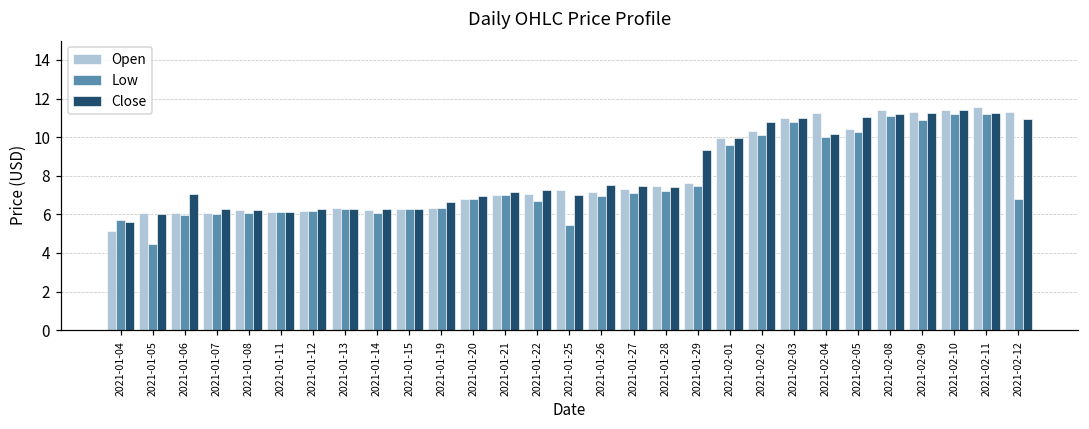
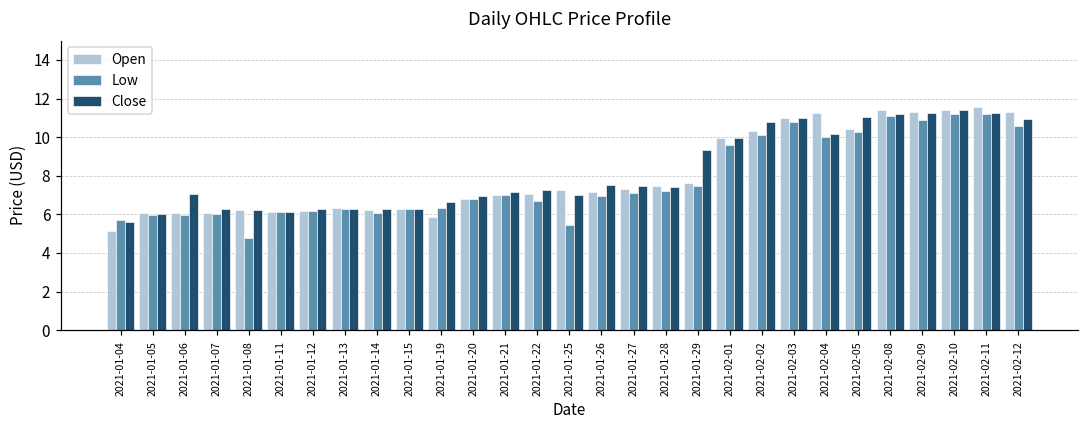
  {
    "Open": {
      "2021-01-04": 5.1,
      "2021-01-05": 6.1,
      "2021-01-06": 6.1,
      "2021-01-07": 6.1,
      "2021-01-08": 6.3,
      "2021-01-11": 6.1,
      "2021-01-12": 6.2,
      "2021-01-13": 6.4,
      "2021-01-14": 6.2,
      "2021-01-15": 6.3,
-     "2021-01-19": 6.3,
+     "2021-01-19": 5.9,
      "2021-01-20": 6.8,
      "2021-01-21": 7.0,
      "2021-01-22": 7.1,
      "2021-01-25": 7.3,
      "2021-01-26": 7.2,
      "2021-01-27": 7.3,
      "2021-01-28": 7.5,
      "2021-01-29": 7.6,
      "2021-02-01": 10.0,
      "2021-02-02": 10.3,
      "2021-02-03": 11.0,
      "2021-02-04": 11.2,
      "2021-02-05": 10.4,
      "2021-02-08": 11.4,
      "2021-02-09": 11.3,
      "2021-02-10": 11.4,
      "2021-02-11": 11.6,
      "2021-02-12": 11.3
    },
    "Low": {
      "2021-01-04": 5.7,
-     "2021-01-05": 4.5,
+     "2021-01-05": 6.0,
      "2021-01-06": 6.0,
      "2021-01-07": 6.0,
-     "2021-01-08": 6.1,
+     "2021-01-08": 4.8,
      "2021-01-11": 6.1,
      "2021-01-12": 6.2,
      "2021-01-13": 6.3,
      "2021-01-14": 6.1,
      "2021-01-15": 6.3,
      "2021-01-19": 6.3,
      "2021-01-20": 6.8,
      "2021-01-21": 7.0,
      "2021-01-22": 6.7,
      "2021-01-25": 5.5,
      "2021-01-26": 6.9,
      "2021-01-27": 7.1,
      "2021-01-28": 7.2,
      "2021-01-29": 7.5,
      "2021-02-01": 9.6,
      "2021-02-02": 10.1,
      "2021-02-03": 10.8,
      "2021-02-04": 10.0,
      "2021-02-05": 10.3,
      "2021-02-08": 11.1,
      "2021-02-09": 10.9,
      "2021-02-10": 11.2,
      "2021-02-11": 11.2,
-     "2021-02-12": 6.8
+     "2021-02-12": 10.6
    },
    "Close": {
      "2021-01-04": 5.6,
      "2021-01-05": 6.0,
      "2021-01-06": 7.1,
      "2021-01-07": 6.3,
      "2021-01-08": 6.2,
      "2021-01-11": 6.1,
      "2021-01-12": 6.3,
      "2021-01-13": 6.3,
      "2021-01-14": 6.3,
      "2021-01-15": 6.3,
      "2021-01-19": 6.7,
      "2021-01-20": 7.0,
      "2021-01-21": 7.1,
      "2021-01-22": 7.3,
      "2021-01-25": 7.0,
      "2021-01-26": 7.5,
      "2021-01-27": 7.5,
      "2021-01-28": 7.4,
      "2021-01-29": 9.4,
      "2021-02-01": 10.0,
      "2021-02-02": 10.8,
      "2021-02-03": 11.0,
      "2021-02-04": 10.2,
      "2021-02-05": 11.0,
      "2021-02-08": 11.2,
      "2021-02-09": 11.2,
      "2021-02-10": 11.4,
      "2021-02-11": 11.3,
      "2021-02-12": 10.9
    }
  }
